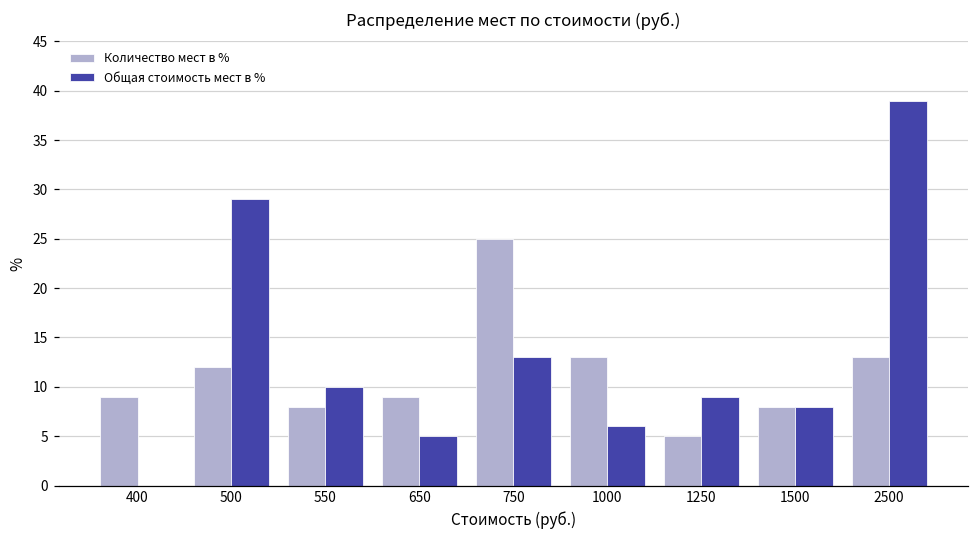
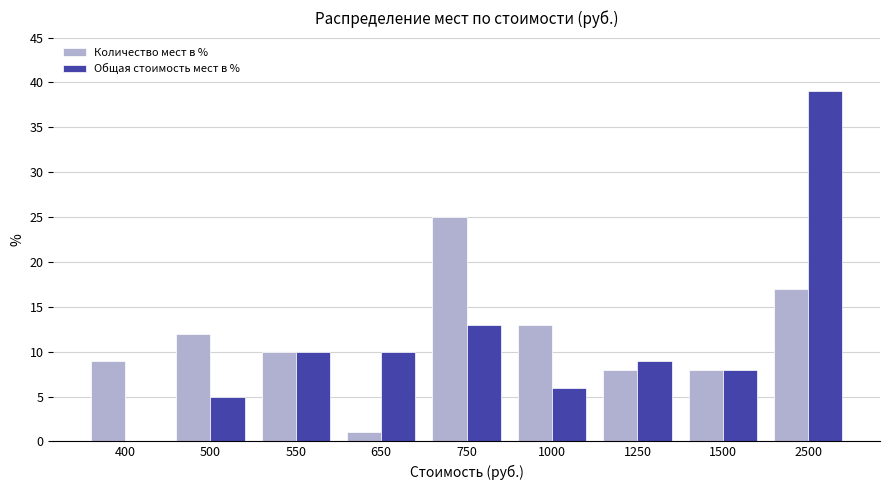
  {
    "Количество мест в %": {
      "400": 9,
      "500": 12,
-     "550": 8,
-     "650": 9,
+     "550": 10,
+     "650": 1,
      "750": 25,
      "1000": 13,
-     "1250": 5,
+     "1250": 8,
      "1500": 8,
-     "2500": 13
+     "2500": 17
    },
    "Общая стоимость мест в %": {
      "400": 0,
-     "500": 29,
+     "500": 5,
      "550": 10,
-     "650": 5,
+     "650": 10,
      "750": 13,
      "1000": 6,
      "1250": 9,
      "1500": 8,
      "2500": 39
    }
  }
